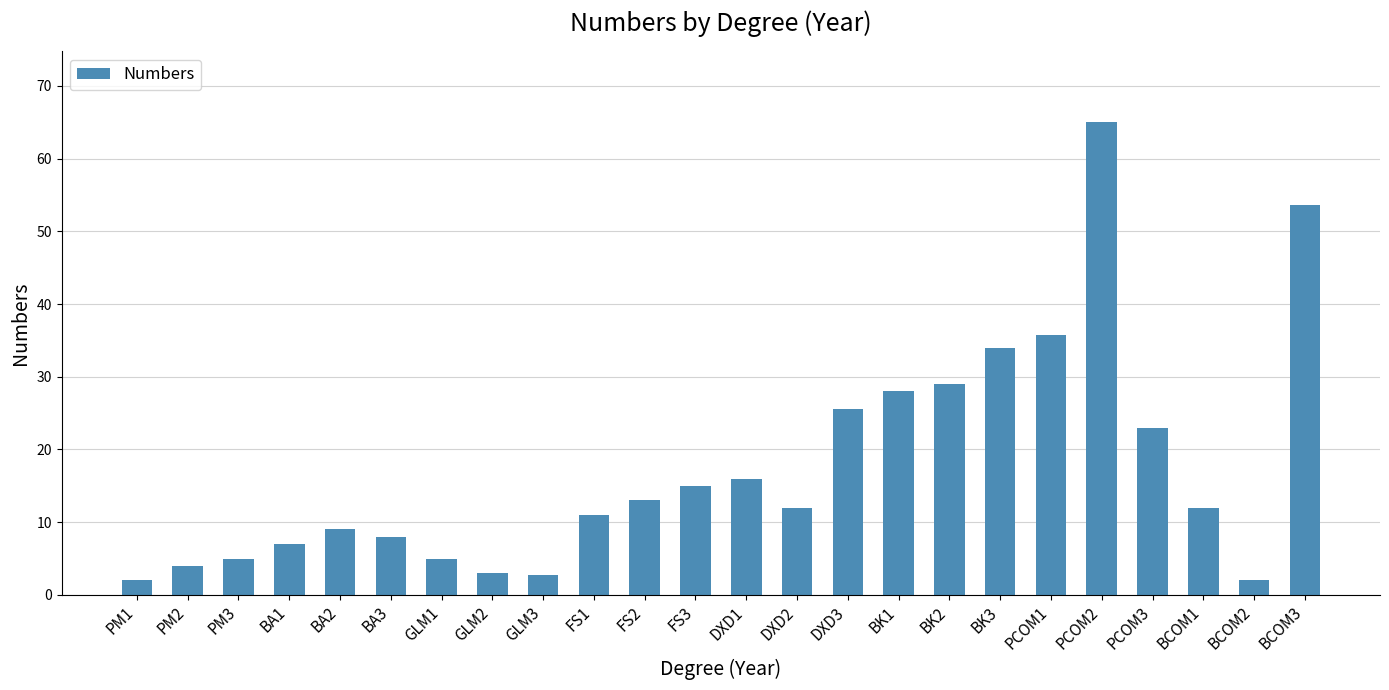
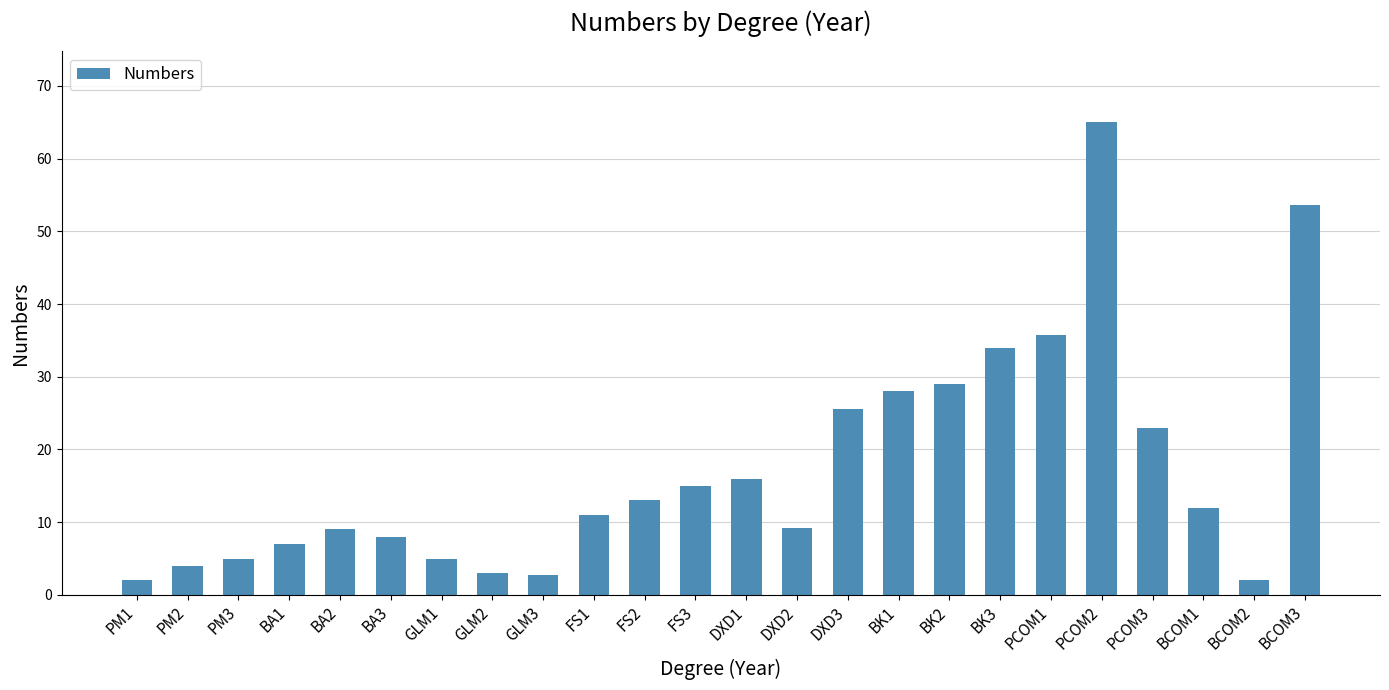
  {
    "PM1": 2,
    "PM2": 4,
    "PM3": 5,
    "BA1": 7,
    "BA2": 9,
    "BA3": 8,
    "GLM1": 5,
    "GLM2": 3,
    "GLM3": 3,
    "FS1": 11,
    "FS2": 13,
    "FS3": 15,
    "DXD1": 16,
-   "DXD2": 12,
+   "DXD2": 9,
    "DXD3": 26,
    "BK1": 28,
    "BK2": 29,
    "BK3": 34,
    "PCOM1": 36,
    "PCOM2": 65,
    "PCOM3": 23,
    "BCOM1": 12,
    "BCOM2": 2,
    "BCOM3": 54
  }
